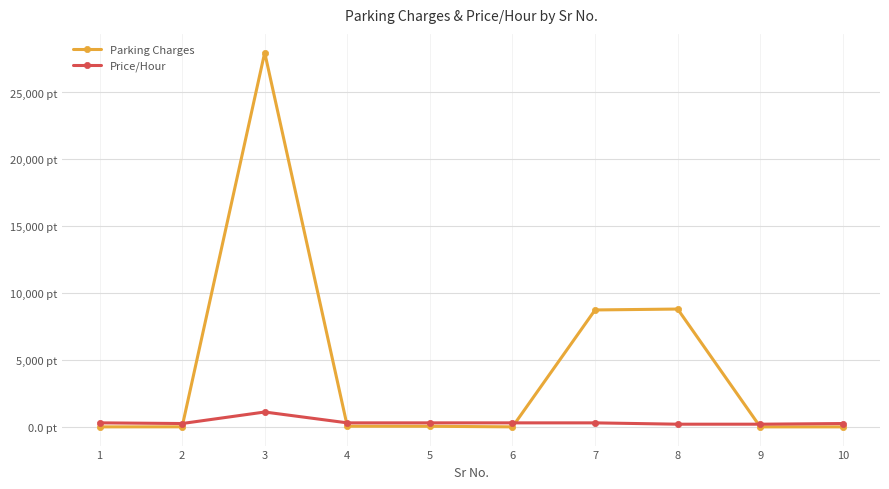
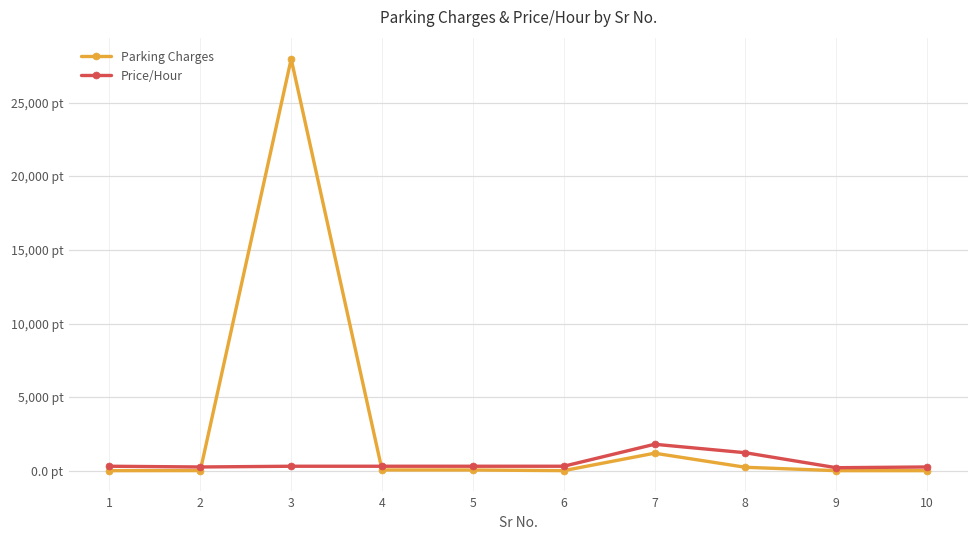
  {
    "Parking Charges": {
      "1": "0 pt",
      "2": "0 pt",
      "3": "28,000 pt",
      "4": "0 pt",
      "5": "0 pt",
      "6": "0 pt",
-     "7": "8,700 pt",
-     "8": "8,800 pt",
+     "7": "1,200 pt",
+     "8": "200 pt",
      "9": "0 pt",
      "10": "0 pt"
    },
    "Price/Hour": {
      "1": "300 pt",
      "2": "300 pt",
-     "3": "1,100 pt",
+     "3": "300 pt",
      "4": "300 pt",
      "5": "300 pt",
      "6": "300 pt",
-     "7": "300 pt",
-     "8": "200 pt",
+     "7": "1,800 pt",
+     "8": "1,200 pt",
      "9": "200 pt",
      "10": "300 pt"
    }
  }
